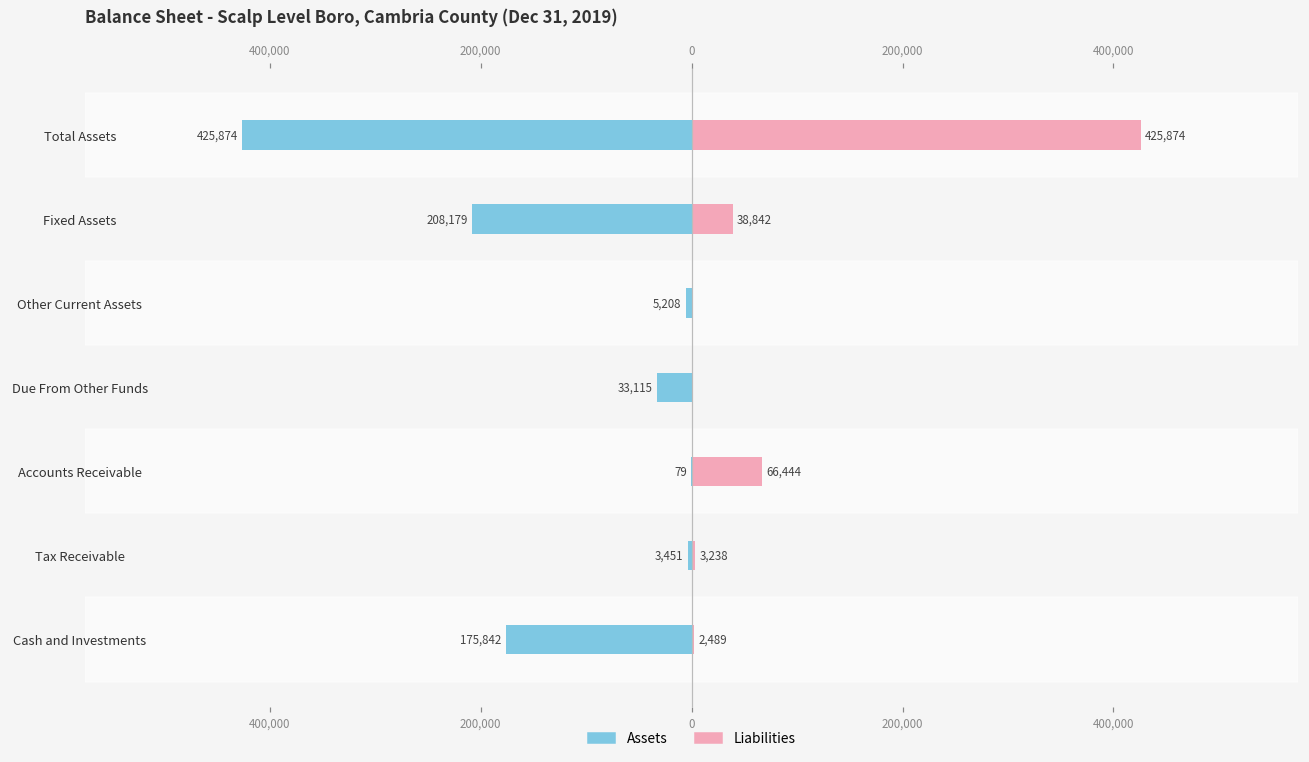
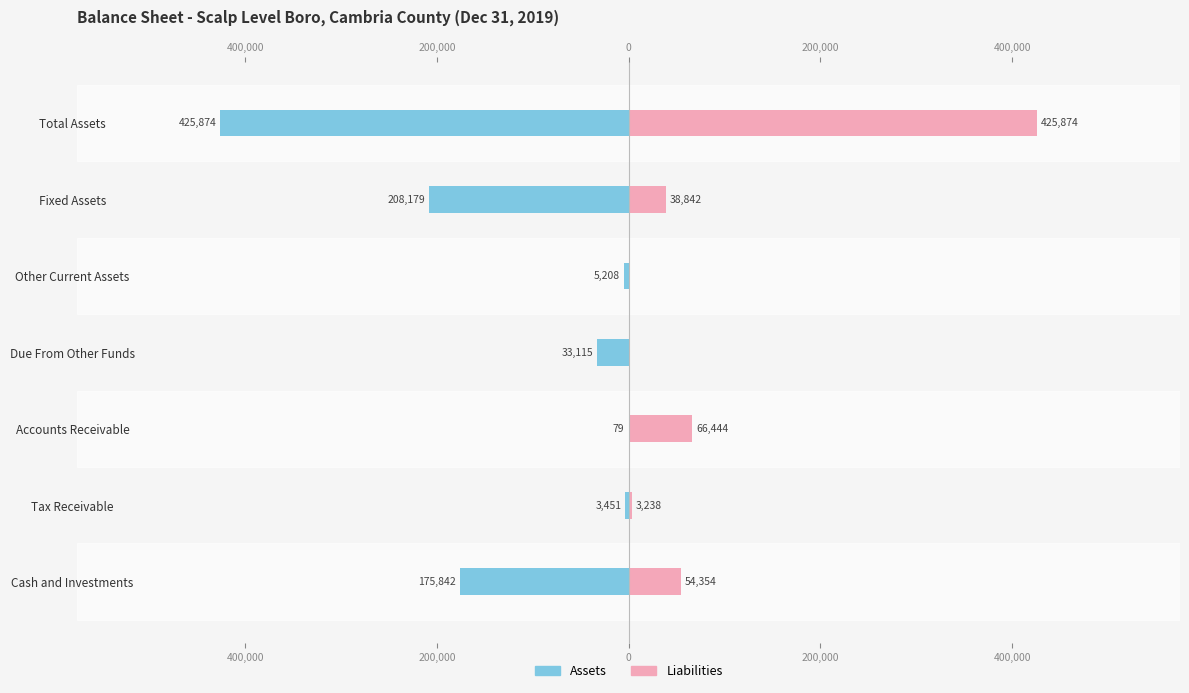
  {
    "Liabilities": {
      "Total Assets": "425,874",
      "Fixed Assets": "38,842",
      "Accounts Receivable": "66,444",
      "Tax Receivable": "3,238",
-     "Cash and Investments": "2,489"
+     "Cash and Investments": "54,354"
    }
  }
